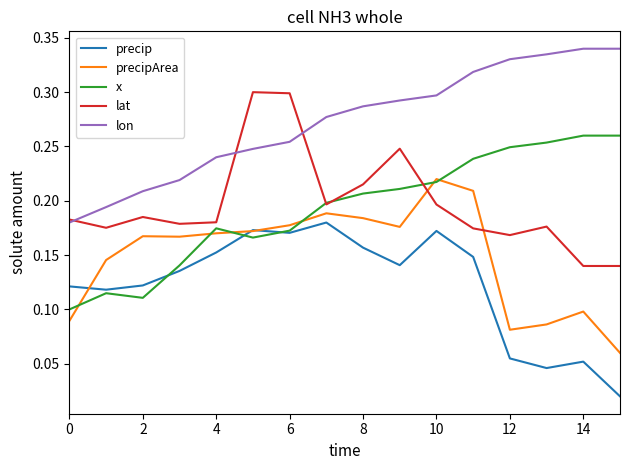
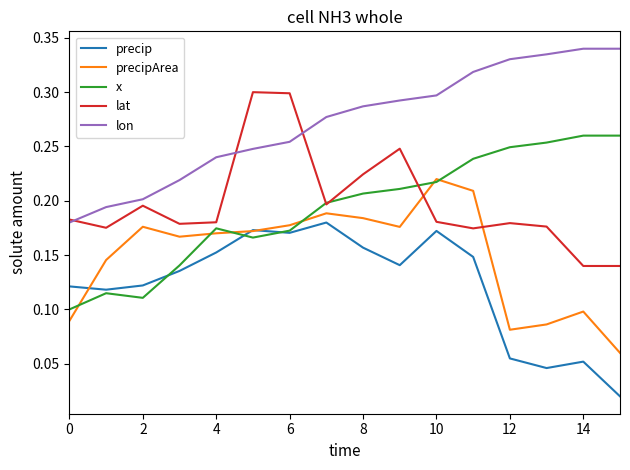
  {
    "precip": {
      "0": 0.121,
      "2": 0.122,
      "4": 0.152,
      "8": 0.157,
      "10": 0.172,
      "12": 0.055,
      "14": 0.052
    },
    "precipArea": {
      "0": 0.089,
-     "2": 0.167,
+     "2": 0.176,
      "4": 0.170,
      "6": 0.178,
      "8": 0.184,
      "10": 0.220,
      "12": 0.081,
      "14": 0.098
    },
    "x": {
      "0": 0.100,
      "2": 0.111,
      "4": 0.175,
      "8": 0.207,
      "10": 0.217,
      "12": 0.249,
      "14": 0.260
    },
    "lat": {
      "0": 0.183,
-     "2": 0.185,
+     "2": 0.195,
      "4": 0.180,
      "6": 0.299,
-     "8": 0.215,
-     "10": 0.197,
-     "12": 0.168,
+     "8": 0.224,
+     "10": 0.181,
+     "12": 0.179,
      "14": 0.140
    },
    "lon": {
      "0": 0.180,
-     "2": 0.209,
+     "2": 0.201,
      "4": 0.240,
      "6": 0.254,
      "8": 0.287,
      "10": 0.297,
      "12": 0.330,
      "14": 0.340
    }
  }
